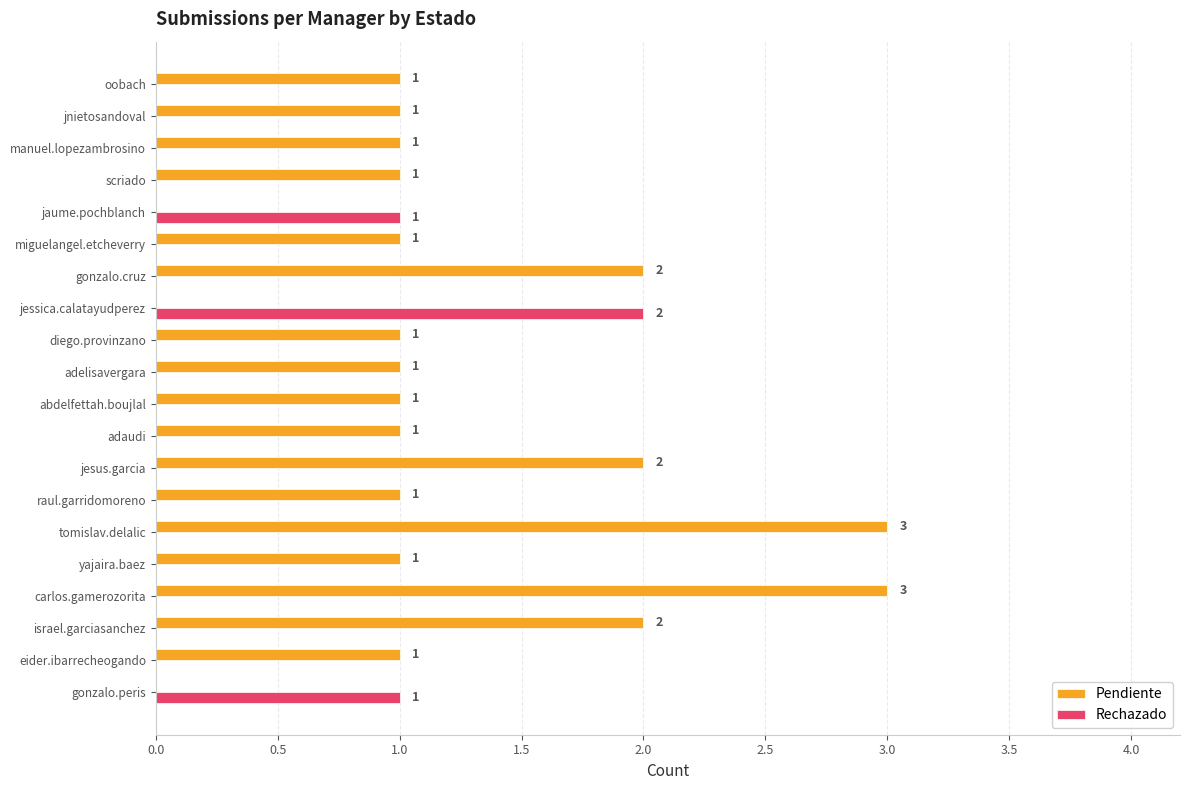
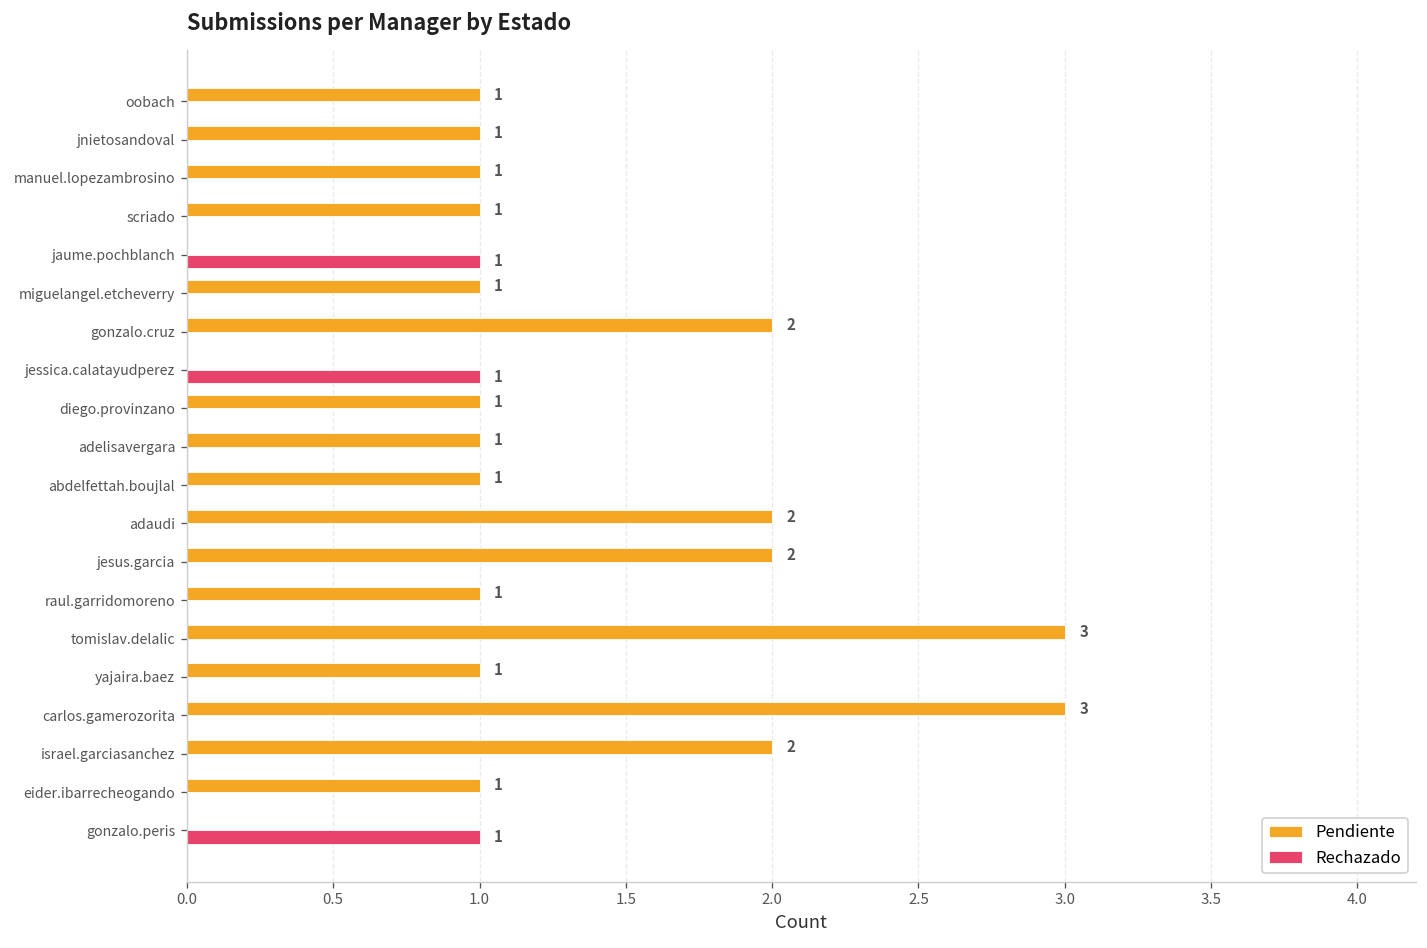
  {
    "Pendiente": {
      "oobach": 1,
      "jnietosandoval": 1,
      "manuel.lopezambrosino": 1,
      "scriado": 1,
      "miguelangel.etcheverry": 1,
      "gonzalo.cruz": 2,
      "diego.provinzano": 1,
      "adelisavergara": 1,
      "abdelfettah.boujlal": 1,
-     "adaudi": 1,
+     "adaudi": 2,
      "jesus.garcia": 2,
      "raul.garridomoreno": 1,
      "tomislav.delalic": 3,
      "yajaira.baez": 1,
      "carlos.gamerozorita": 3,
      "israel.garciasanchez": 2,
      "eider.ibarrecheogando": 1
    },
    "Rechazado": {
      "jaume.pochblanch": 1,
-     "jessica.calatayudperez": 2,
+     "jessica.calatayudperez": 1,
      "gonzalo.peris": 1
    }
  }
